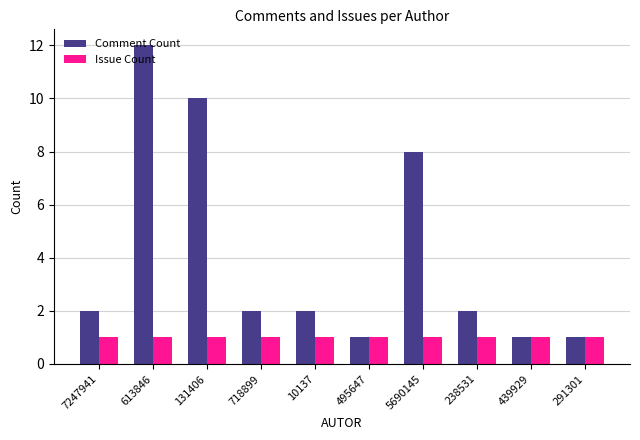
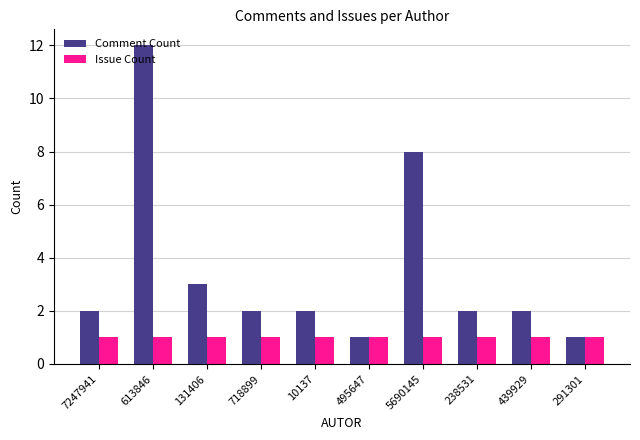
  {
    "Comment Count": {
      "7247941": 2,
      "613846": 12,
-     "131406": 10,
+     "131406": 3,
      "718899": 2,
      "10137": 2,
      "495647": 1,
      "5690145": 8,
      "238531": 2,
-     "439929": 1,
+     "439929": 2,
      "291301": 1
    },
    "Issue Count": {
      "7247941": 1,
      "613846": 1,
      "131406": 1,
      "718899": 1,
      "10137": 1,
      "495647": 1,
      "5690145": 1,
      "238531": 1,
      "439929": 1,
      "291301": 1
    }
  }
